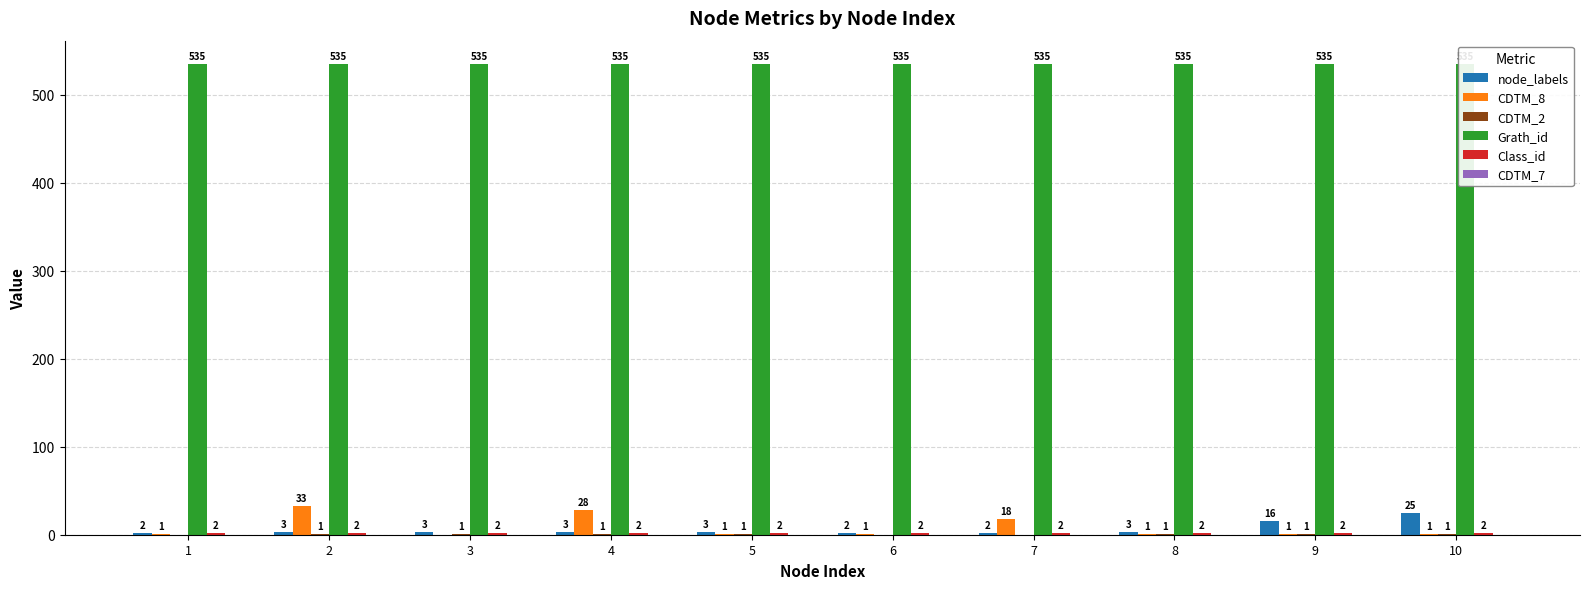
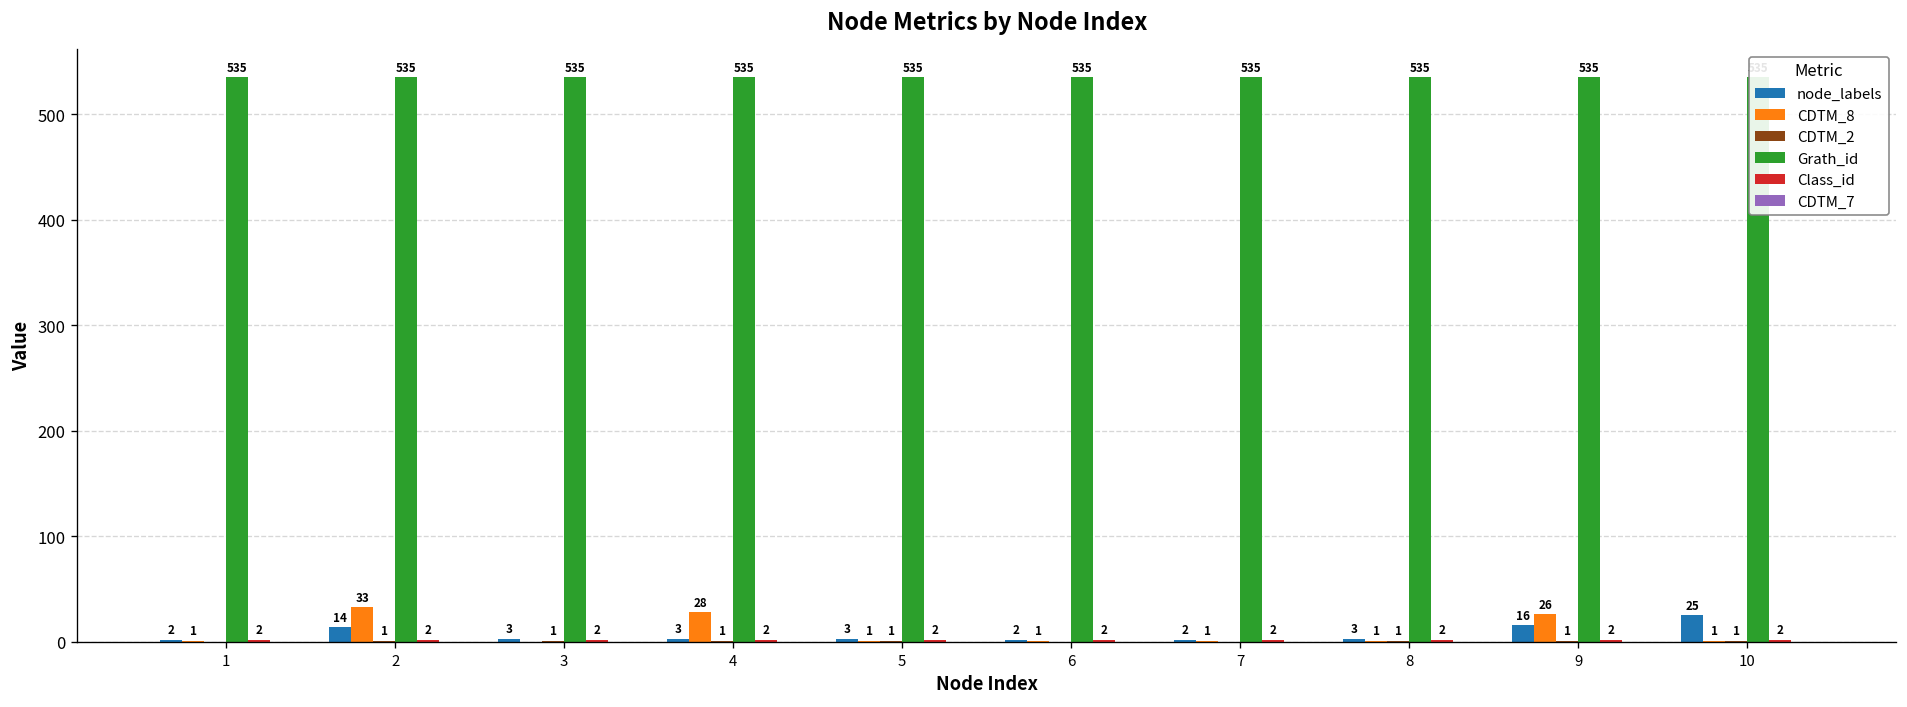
  {
    "node_labels": {
      "1": 2,
-     "2": 3,
+     "2": 14,
      "3": 3,
      "4": 3,
      "5": 3,
      "6": 2,
      "7": 2,
      "8": 3,
      "9": 16,
      "10": 25
    },
    "CDTM_8": {
      "1": 1,
      "2": 33,
      "4": 28,
      "5": 1,
      "6": 1,
-     "7": 18,
+     "7": 1,
      "8": 1,
-     "9": 1,
+     "9": 26,
      "10": 1
    },
    "CDTM_2": {
      "2": 1,
      "3": 1,
      "4": 1,
      "5": 1,
      "8": 1,
      "9": 1,
      "10": 1
    },
    "Grath_id": {
      "1": 535,
      "2": 535,
      "3": 535,
      "4": 535,
      "5": 535,
      "6": 535,
      "7": 535,
      "8": 535,
      "9": 535
    },
    "Class_id": {
      "1": 2,
      "2": 2,
      "3": 2,
      "4": 2,
      "5": 2,
      "6": 2,
      "7": 2,
      "8": 2,
      "9": 2,
      "10": 2
    },
    "CDTM_7": {
      "1": 0,
      "2": 0,
      "3": 0,
      "4": 0,
      "5": 0,
      "6": 0,
      "7": 0,
      "8": 0,
      "9": 0,
      "10": 0
    }
  }
